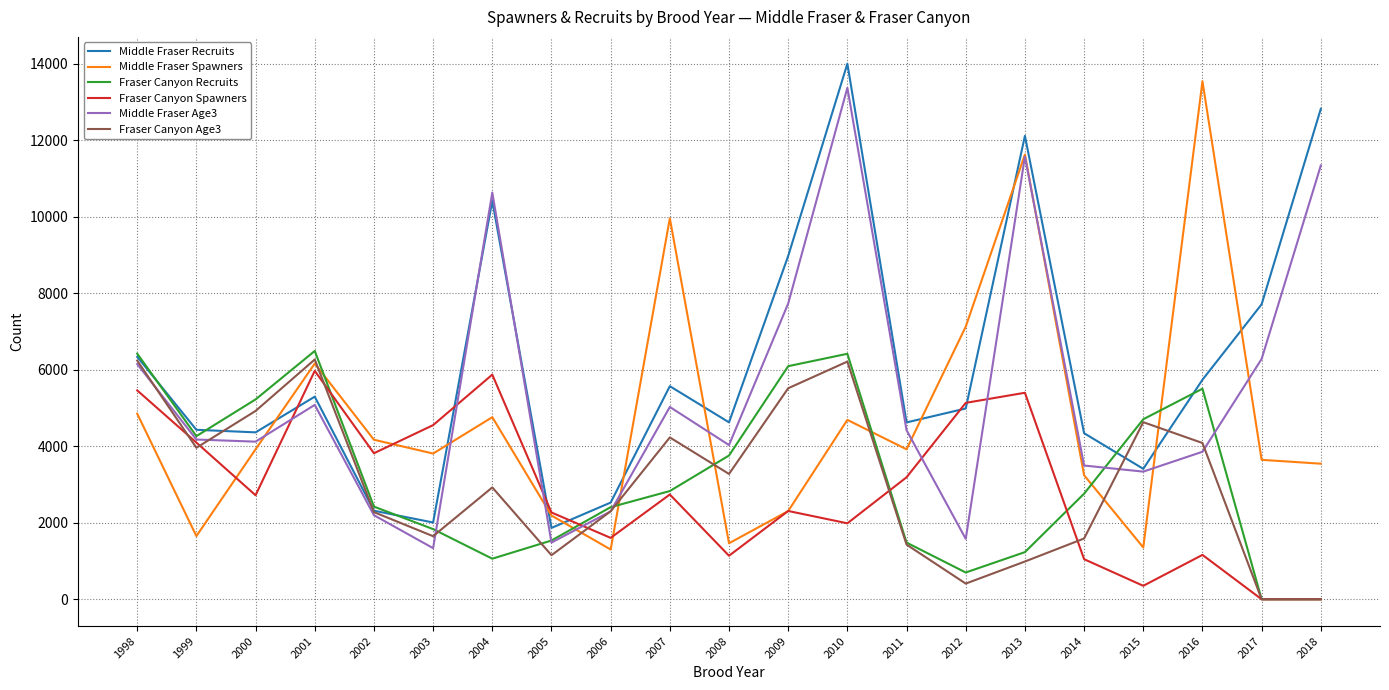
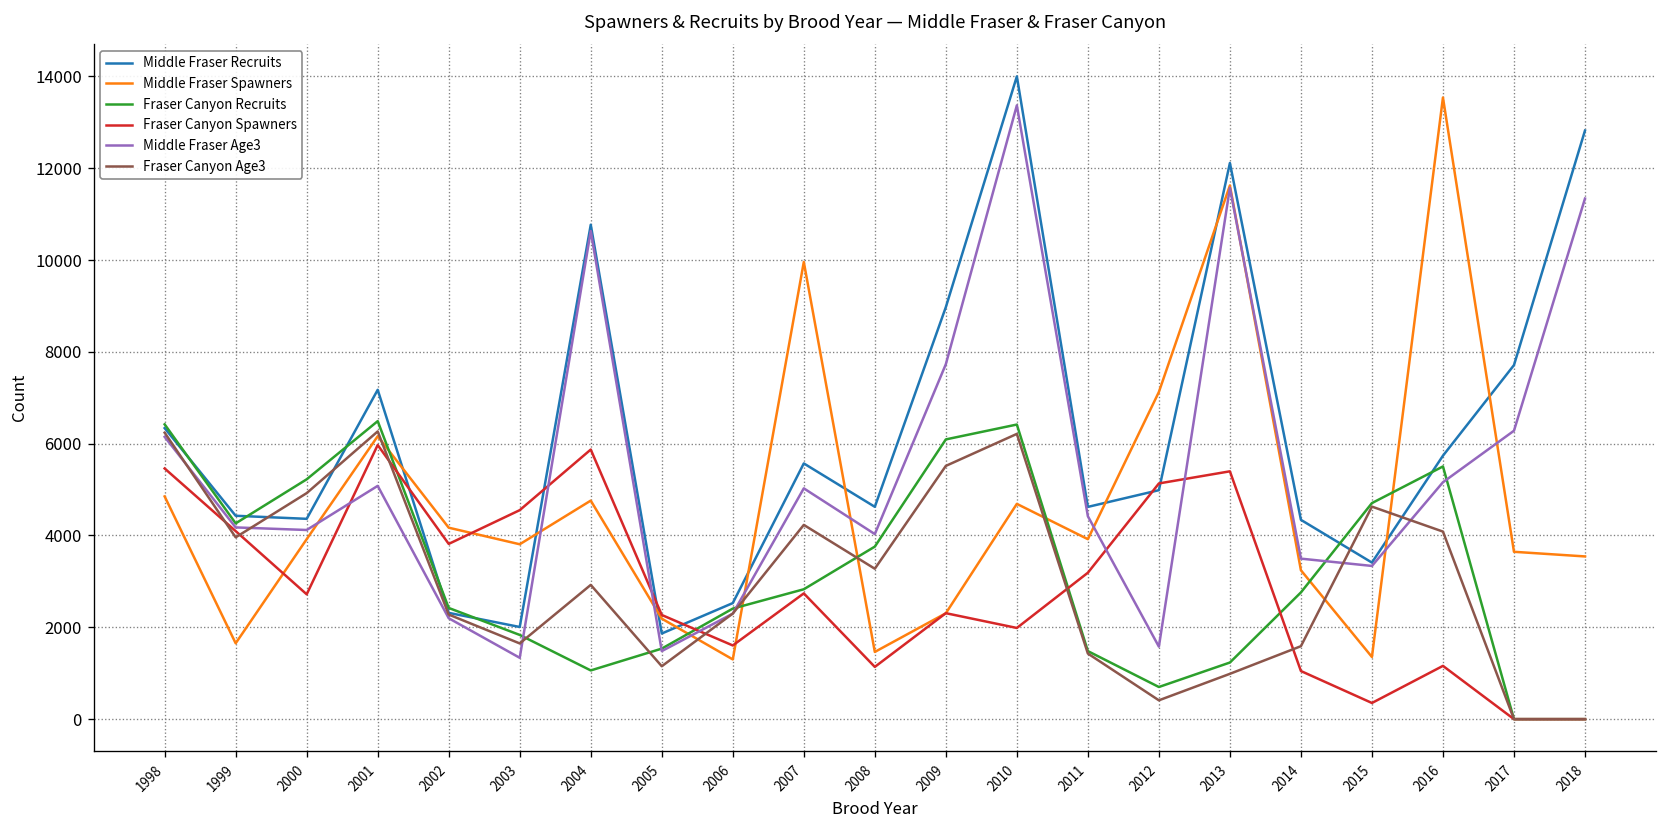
  {
    "Middle Fraser Recruits": {
      "1998": 6300,
      "1999": 4400,
      "2000": 4400,
-     "2001": 5300,
+     "2001": 7200,
      "2003": 2000,
-     "2004": 10400,
+     "2004": 10800,
      "2005": 1900,
      "2006": 2500,
      "2007": 5600,
      "2008": 4600,
      "2009": 9000,
      "2010": 14000,
      "2011": 4600,
      "2012": 5000,
      "2013": 12100,
      "2014": 4300,
      "2015": 3400,
      "2016": 5700,
      "2017": 7700,
      "2018": 12800
    },
    "Middle Fraser Spawners": {
      "1998": 4900,
      "1999": 1700,
      "2000": 3900,
      "2001": 6200,
      "2002": 4200,
      "2003": 3800,
      "2004": 4800,
      "2005": 2200,
      "2006": 1300,
      "2007": 10000,
      "2008": 1500,
      "2010": 4700,
      "2011": 3900,
      "2012": 7100,
      "2014": 3200,
      "2015": 1400,
      "2016": 13500,
      "2017": 3600,
      "2018": 3500
    },
    "Fraser Canyon Recruits": {
      "1998": 6400,
      "1999": 4300,
      "2000": 5200,
      "2001": 6500,
      "2002": 2400,
      "2003": 1800,
      "2004": 1100,
      "2006": 2400,
      "2007": 2800,
      "2008": 3800,
      "2009": 6100,
      "2010": 6400,
      "2012": 700,
      "2013": 1200,
      "2014": 2800,
      "2015": 4700,
      "2016": 5500
    },
    "Fraser Canyon Spawners": {
      "1998": 5500,
      "1999": 4100,
      "2000": 2700,
      "2001": 6000,
      "2002": 3800,
      "2003": 4600,
      "2004": 5900,
      "2005": 2300,
      "2006": 1600,
      "2007": 2700,
      "2008": 1100,
      "2010": 2000,
      "2011": 3200,
      "2012": 5100,
      "2013": 5400,
      "2014": 1000,
      "2015": 400,
      "2016": 1200
    },
    "Middle Fraser Age3": {
      "1998": 6100,
      "1999": 4200,
      "2000": 4100,
      "2001": 5100,
      "2002": 2200,
      "2003": 1300,
      "2004": 10600,
      "2007": 5000,
      "2008": 4000,
      "2009": 7700,
      "2010": 13400,
      "2011": 4400,
      "2012": 1600,
      "2014": 3500,
      "2015": 3300,
-     "2016": 3900,
+     "2016": 5200,
      "2017": 6300,
      "2018": 11300
    },
    "Fraser Canyon Age3": {
      "1998": 6200,
      "1999": 4000,
      "2000": 4900,
      "2001": 6300,
      "2003": 1600,
      "2004": 2900,
      "2005": 1200,
      "2007": 4200,
      "2008": 3300,
      "2009": 5500,
      "2010": 6200,
      "2012": 400,
      "2013": 1000,
      "2014": 1600,
      "2015": 4600,
      "2016": 4100
    }
  }
